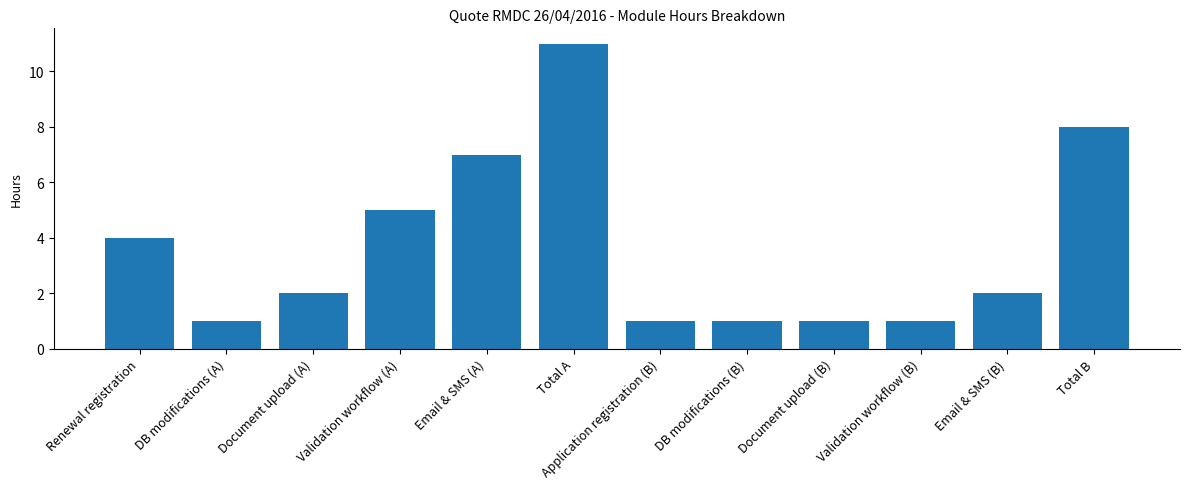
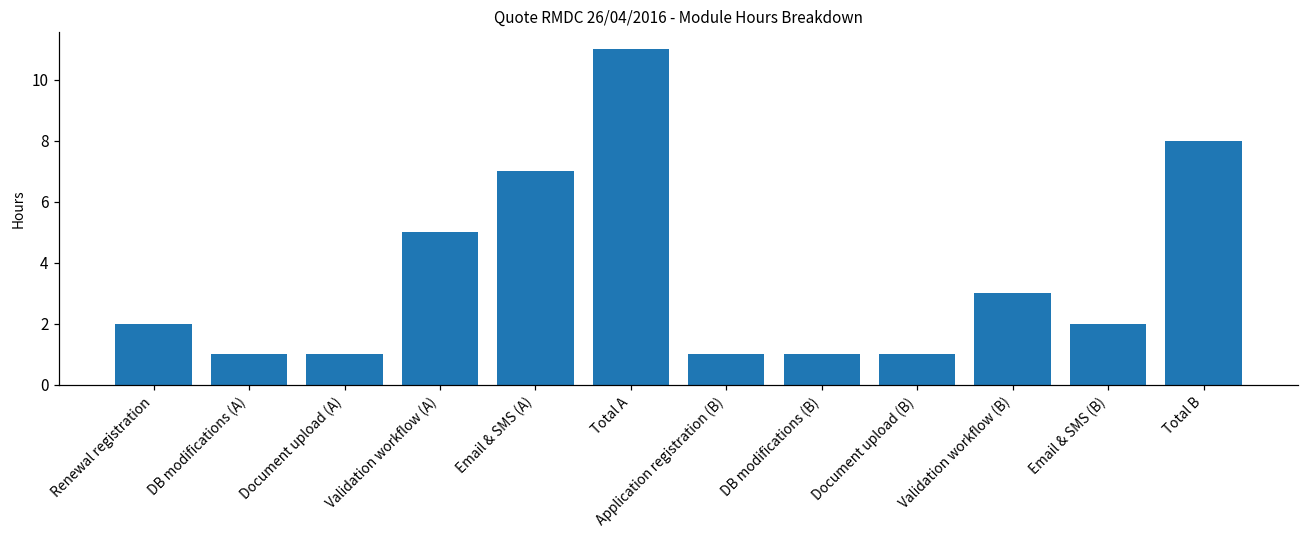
  {
-   "Renewal registration": 4,
+   "Renewal registration": 2,
    "DB modifications (A)": 1,
-   "Document upload (A)": 2,
+   "Document upload (A)": 1,
    "Validation workflow (A)": 5,
    "Email & SMS (A)": 7,
    "Total A": 11,
    "Application registration (B)": 1,
    "DB modifications (B)": 1,
    "Document upload (B)": 1,
-   "Validation workflow (B)": 1,
+   "Validation workflow (B)": 3,
    "Email & SMS (B)": 2,
    "Total B": 8
  }
